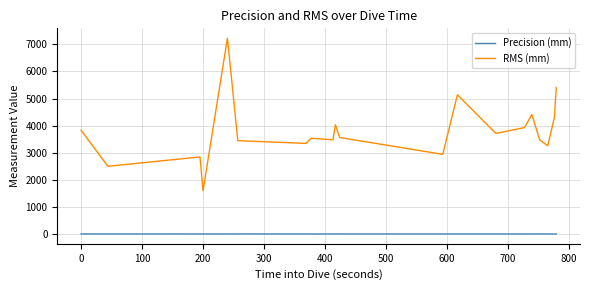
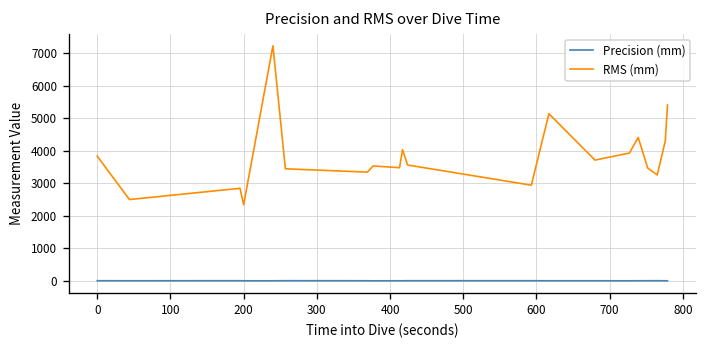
  {
    "Precision (mm)": {
      "0": 0,
      "200": 0
    },
    "RMS (mm)": {
      "0": 3800,
-     "200": 1600
+     "200": 2300
    }
  }
